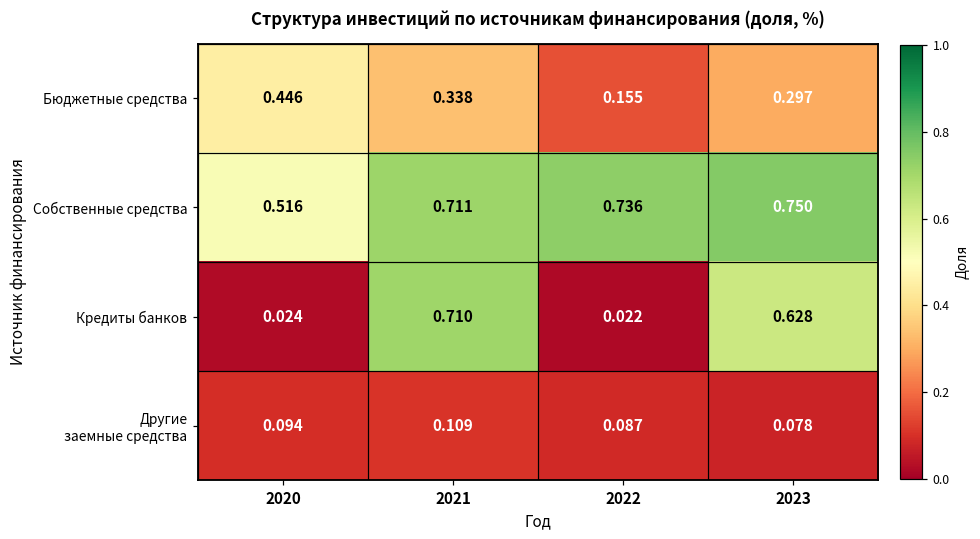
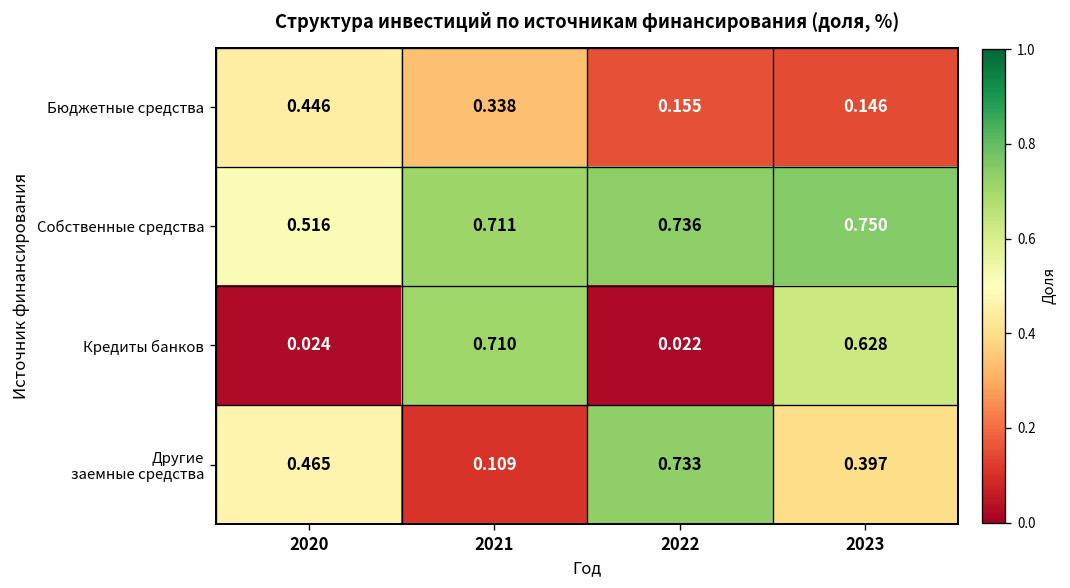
  {
    "Бюджетные средства": {
      "2020": 0.446,
      "2021": 0.338,
      "2022": 0.155,
-     "2023": 0.297
+     "2023": 0.146
    },
    "Собственные средства": {
      "2020": 0.516,
      "2021": 0.711,
      "2022": 0.736,
      "2023": 0.750
    },
    "Кредиты банков": {
      "2020": 0.024,
      "2021": 0.710,
      "2022": 0.022,
      "2023": 0.628
    },
    "Другие заемные средства": {
-     "2020": 0.094,
+     "2020": 0.465,
      "2021": 0.109,
-     "2022": 0.087,
-     "2023": 0.078
+     "2022": 0.733,
+     "2023": 0.397
    }
  }
